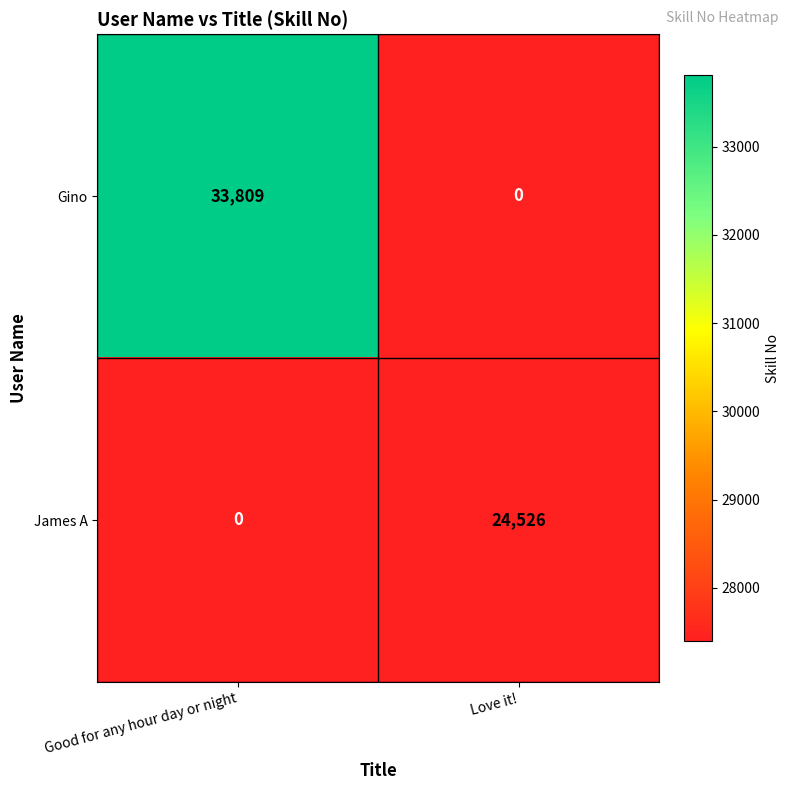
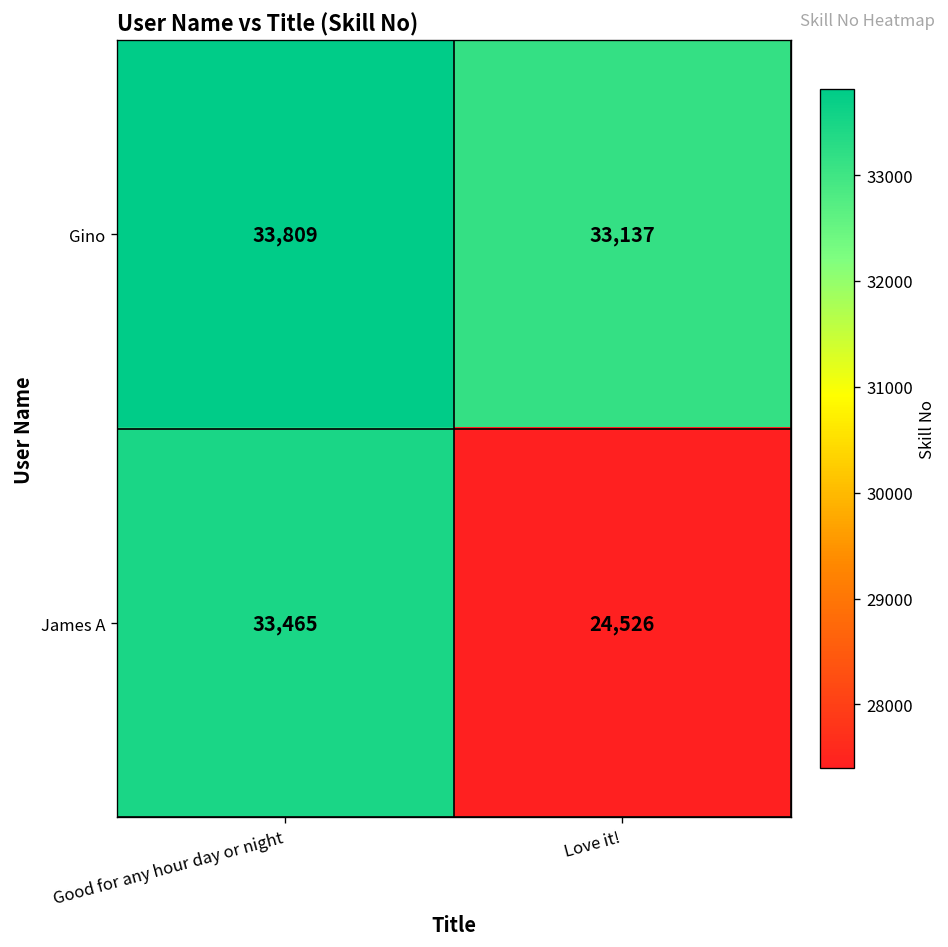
  {
    "Gino": {
      "Good for any hour day or night": "33,809",
-     "Love it!": "0"
+     "Love it!": "33,137"
    },
    "James A": {
-     "Good for any hour day or night": "0",
+     "Good for any hour day or night": "33,465",
      "Love it!": "24,526"
    }
  }
